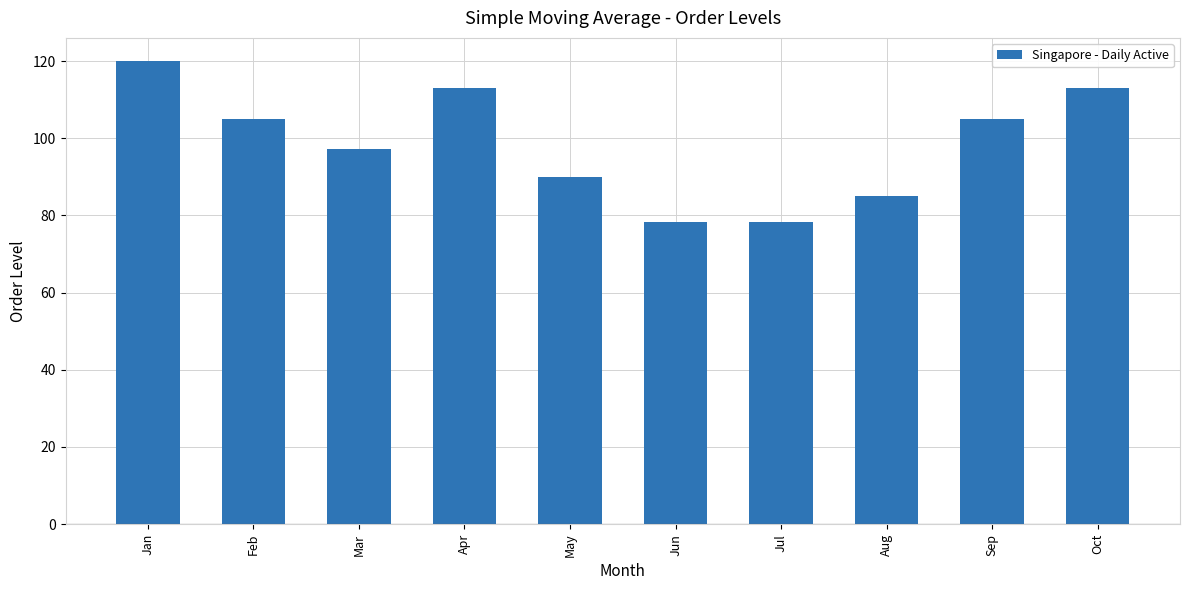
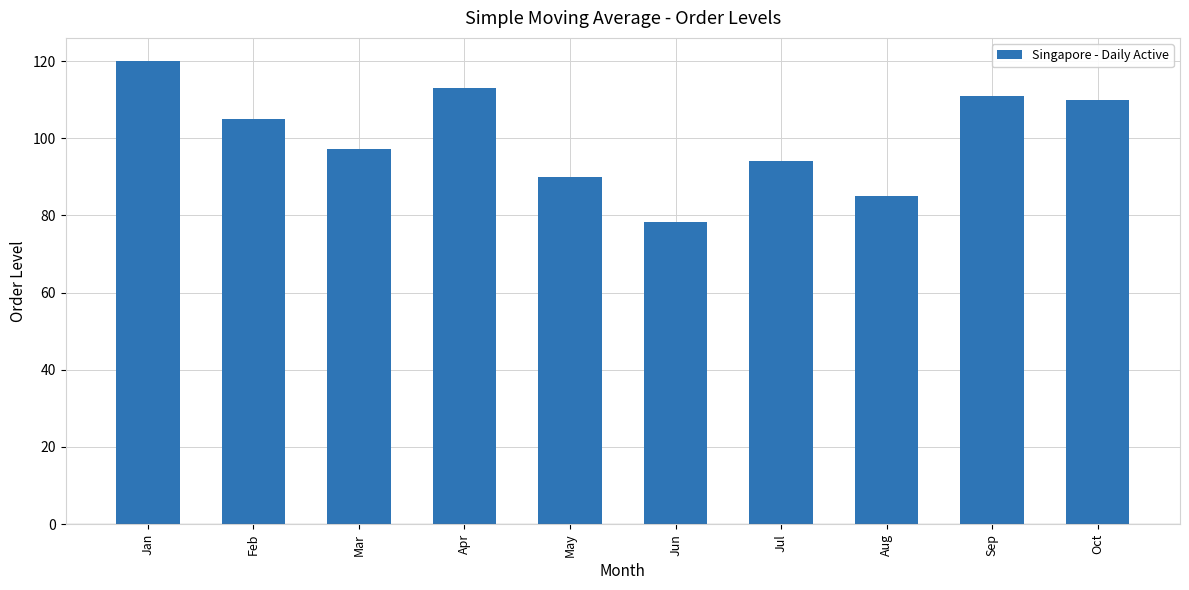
  {
    "Jan": 120,
    "Feb": 105,
    "Mar": 97,
    "Apr": 113,
    "May": 90,
    "Jun": 78,
-   "Jul": 78,
+   "Jul": 94,
    "Aug": 85,
-   "Sep": 105,
-   "Oct": 113
+   "Sep": 111,
+   "Oct": 110
  }
